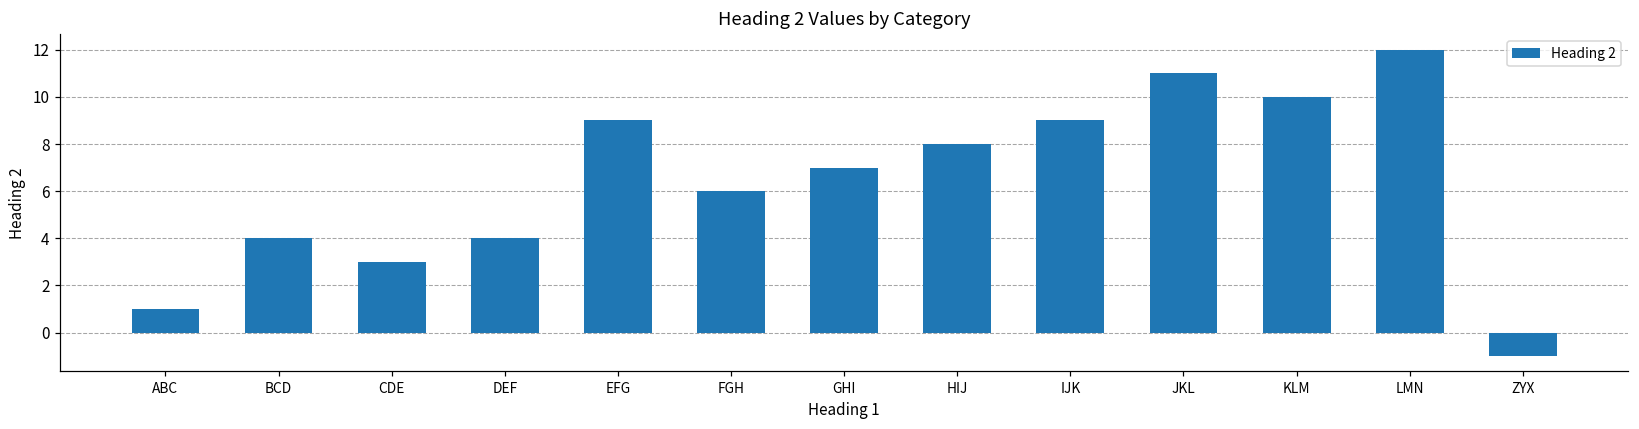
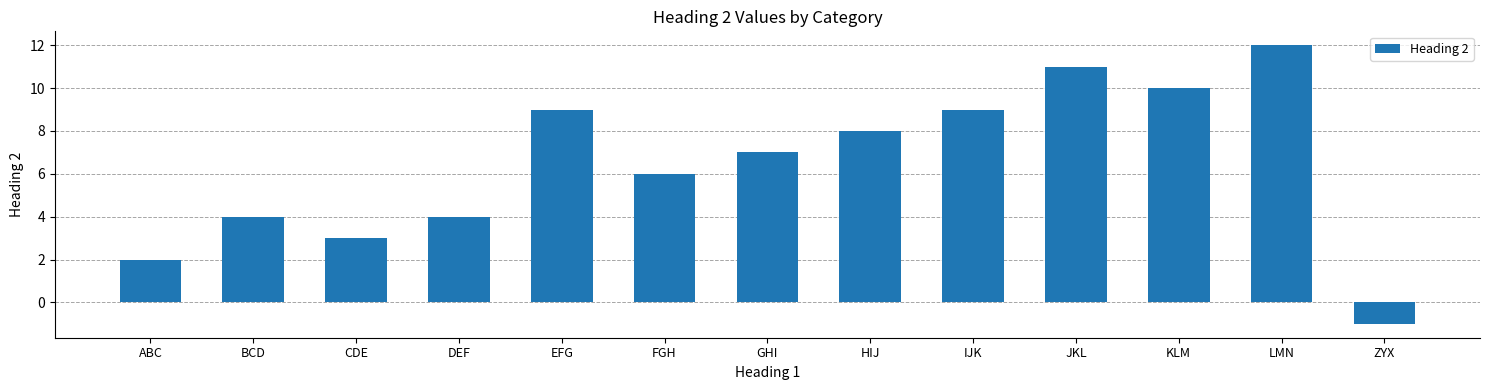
  {
-   "ABC": 1,
+   "ABC": 2,
    "BCD": 4,
    "CDE": 3,
    "DEF": 4,
    "EFG": 9,
    "FGH": 6,
    "GHI": 7,
    "HIJ": 8,
    "IJK": 9,
    "JKL": 11,
    "KLM": 10,
    "LMN": 12,
    "ZYX": -1
  }
